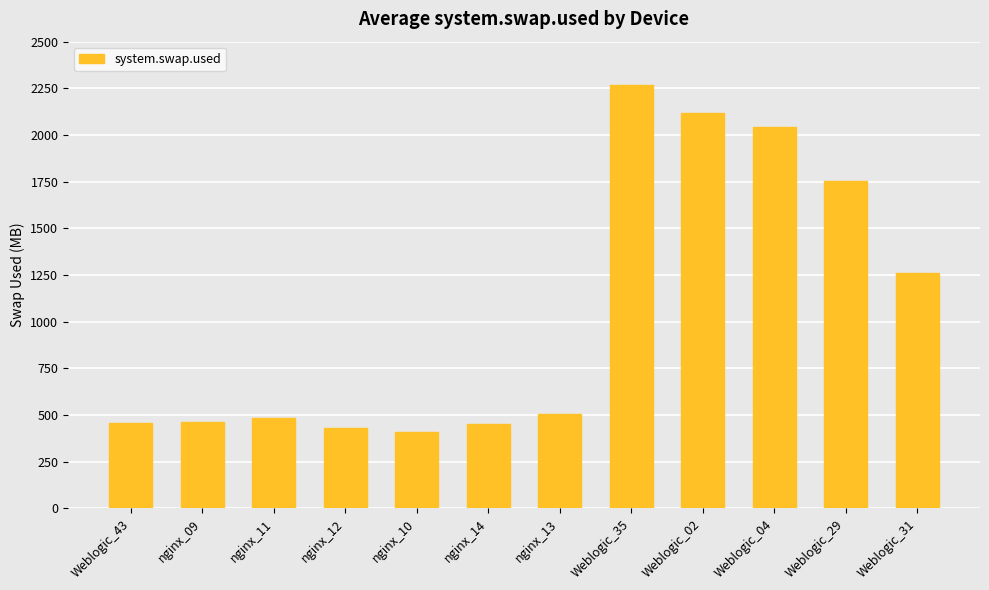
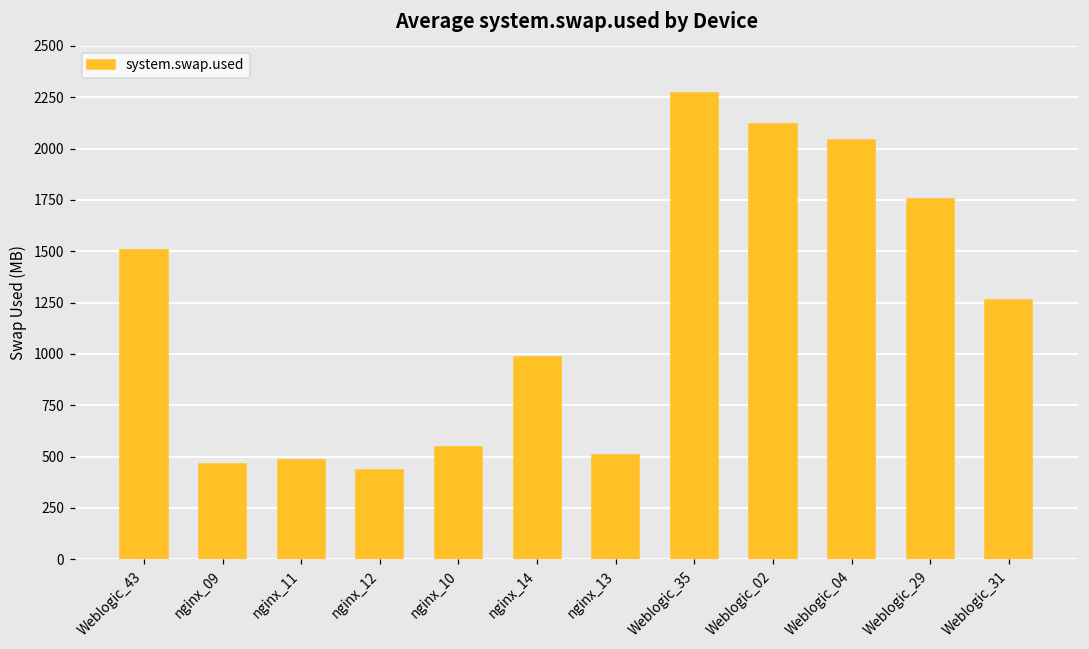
  {
-   "Weblogic_43": 460,
+   "Weblogic_43": 1510,
    "nginx_09": 460,
    "nginx_11": 490,
    "nginx_12": 430,
-   "nginx_10": 410,
-   "nginx_14": 450,
+   "nginx_10": 550,
+   "nginx_14": 980,
    "nginx_13": 510,
    "Weblogic_35": 2270,
    "Weblogic_02": 2120,
    "Weblogic_04": 2040,
    "Weblogic_29": 1760,
    "Weblogic_31": 1260
  }
